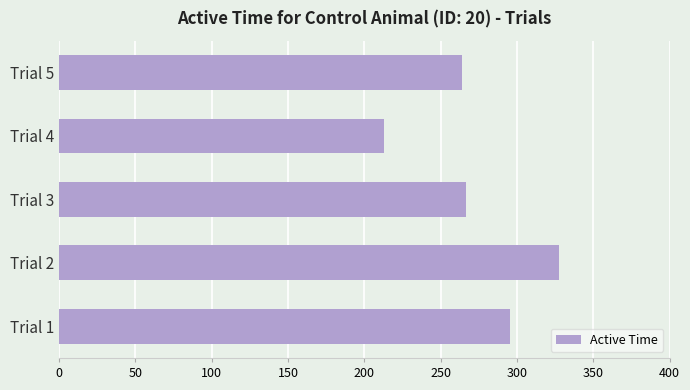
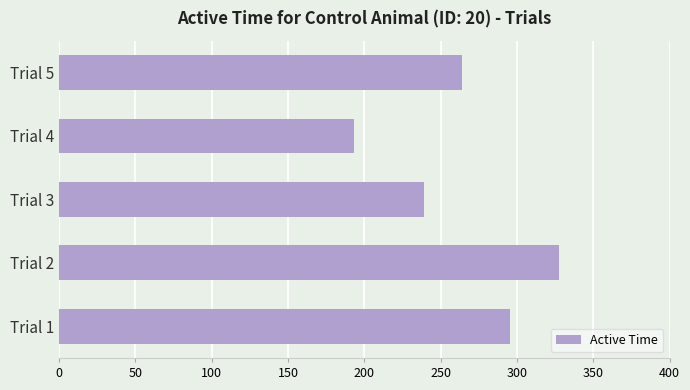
  {
    "Trial 5": 264,
-   "Trial 4": 213,
-   "Trial 3": 266,
+   "Trial 4": 193,
+   "Trial 3": 239,
    "Trial 2": 327,
    "Trial 1": 295
  }
